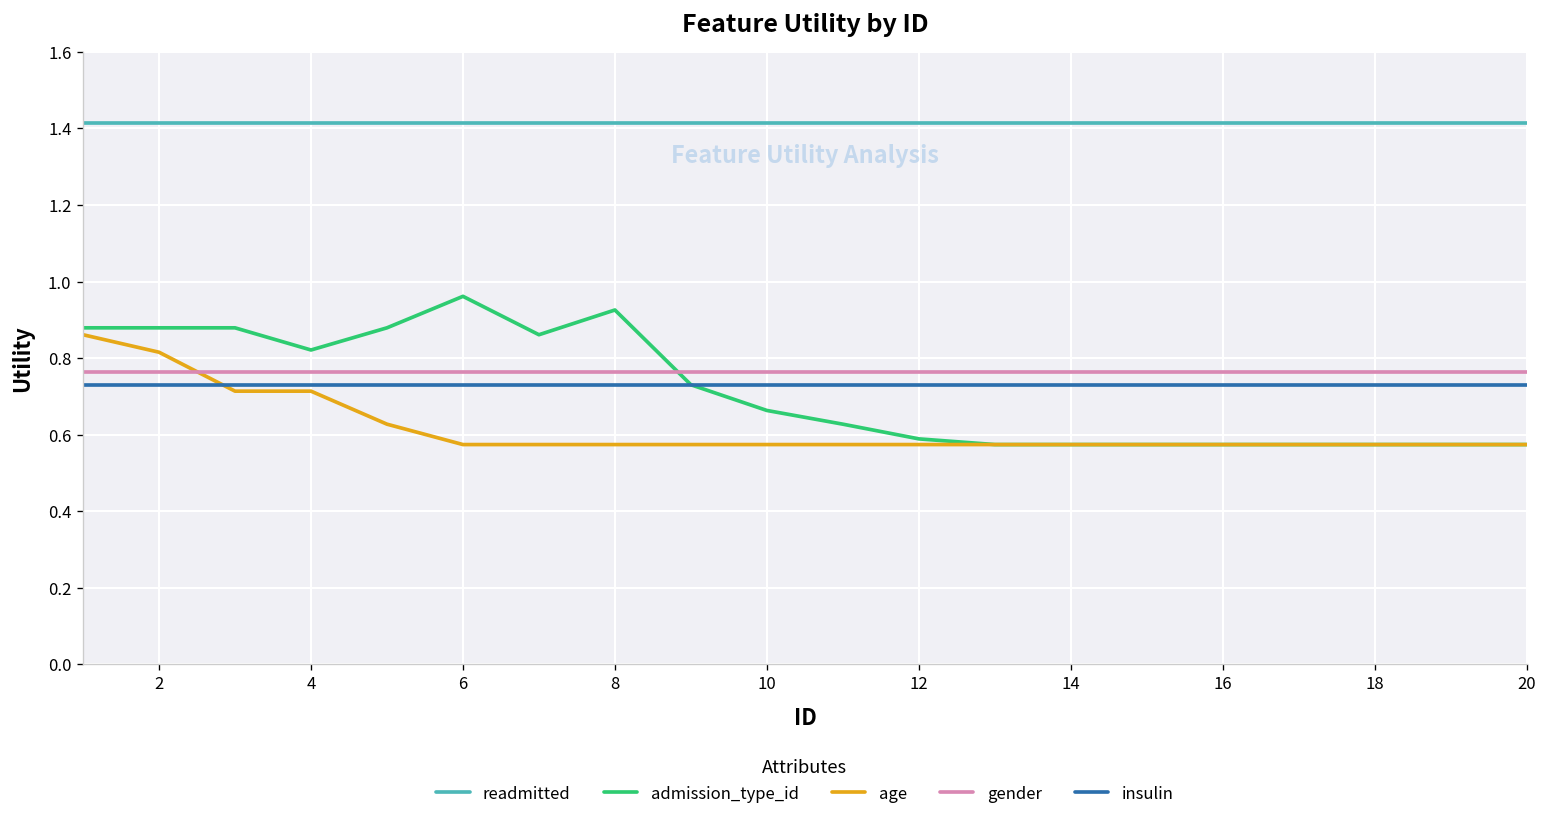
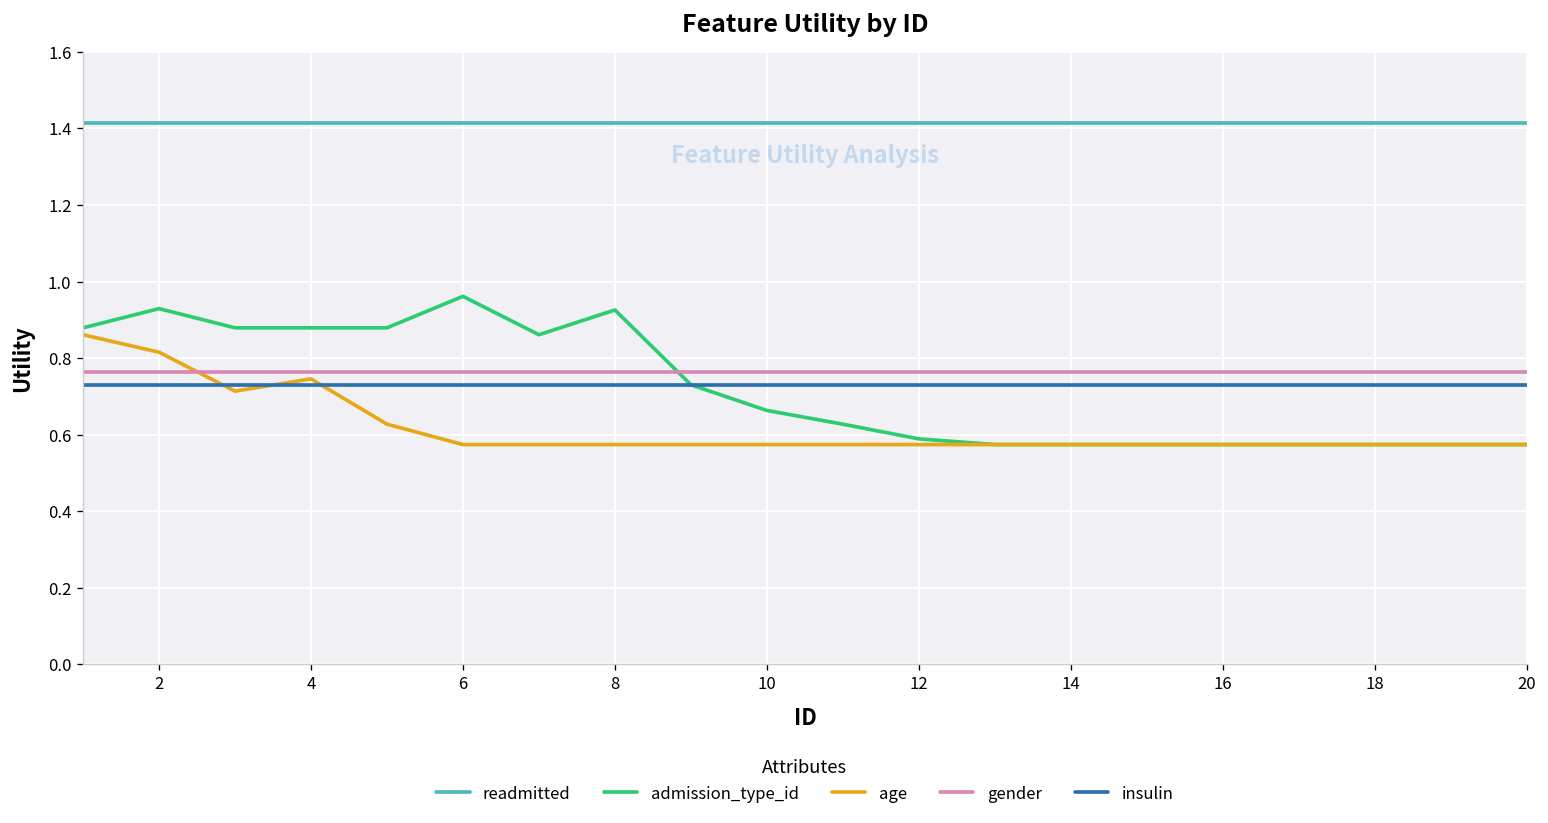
  {
    "readmitted": {
      "2": 1.41,
      "4": 1.41,
      "6": 1.41,
      "8": 1.41,
      "10": 1.41,
      "12": 1.41,
      "14": 1.41,
      "16": 1.41,
      "18": 1.41,
      "20": 1.41
    },
    "admission_type_id": {
-     "2": 0.88,
-     "4": 0.82,
+     "2": 0.93,
+     "4": 0.88,
      "6": 0.96,
      "8": 0.93,
      "10": 0.66,
      "12": 0.59
    },
    "age": {
      "2": 0.82,
-     "4": 0.71,
+     "4": 0.75,
      "6": 0.57,
      "8": 0.57,
      "10": 0.57,
      "12": 0.57
    },
    "gender": {
      "2": 0.76,
      "4": 0.76,
      "6": 0.76,
      "8": 0.76,
      "10": 0.76,
      "12": 0.76,
      "14": 0.76,
      "16": 0.76,
      "18": 0.76,
      "20": 0.76
    },
    "insulin": {
      "2": 0.73,
      "4": 0.73,
      "6": 0.73,
      "8": 0.73,
      "10": 0.73,
      "12": 0.73,
      "14": 0.73,
      "16": 0.73,
      "18": 0.73,
      "20": 0.73
    }
  }
